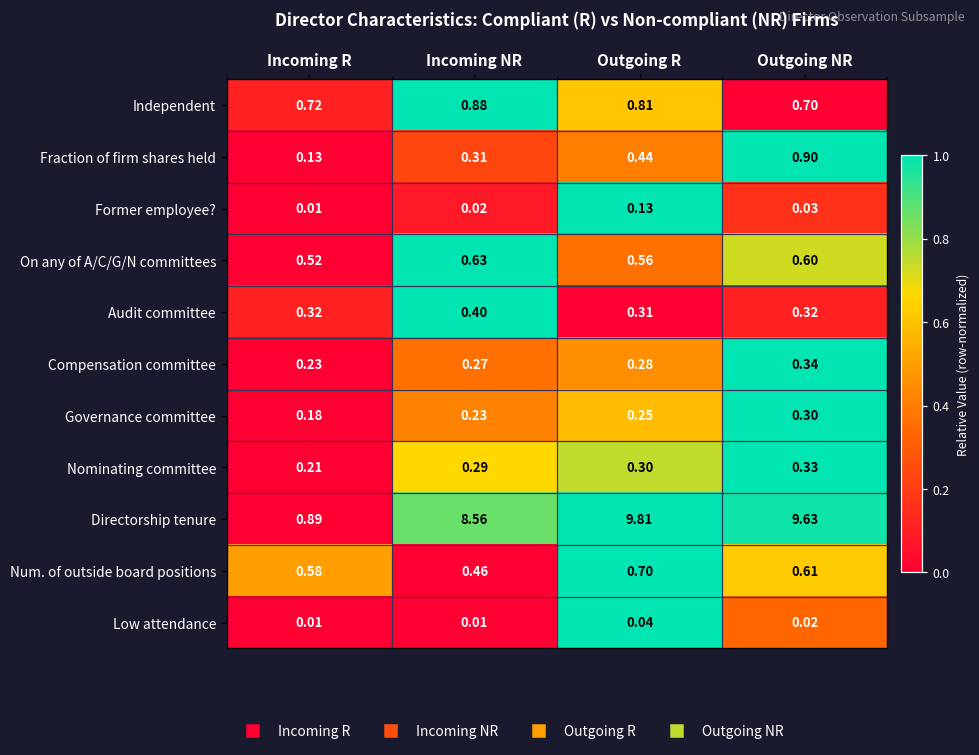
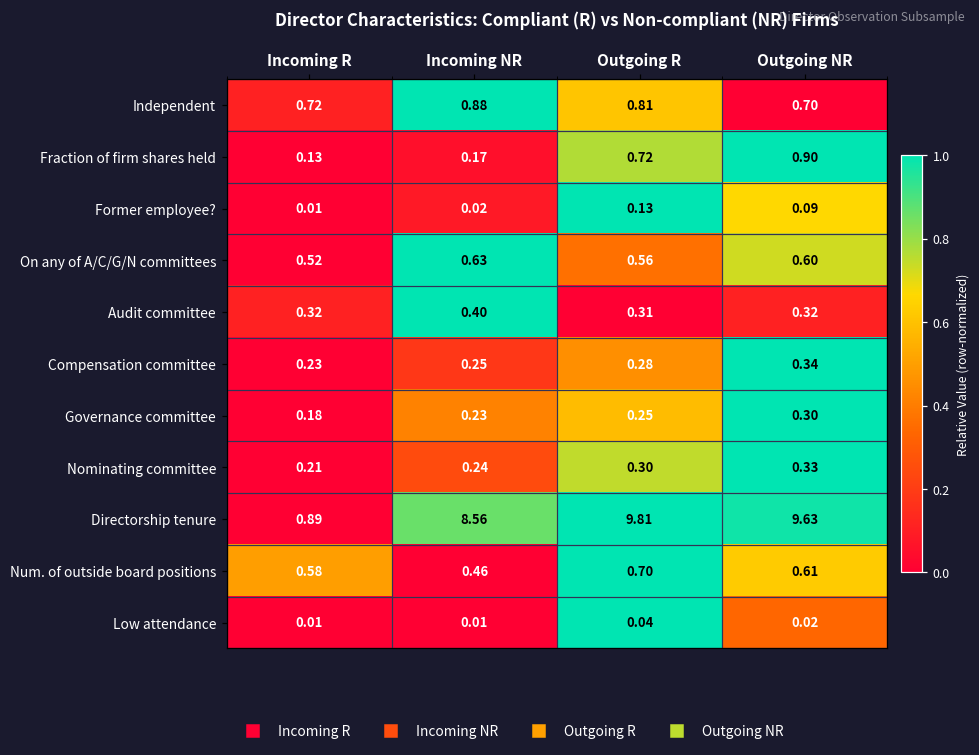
  {
    "Independent": {
      "Incoming R": 0.72,
      "Incoming NR": 0.88,
      "Outgoing R": 0.81,
      "Outgoing NR": 0.70
    },
    "Fraction of firm shares held": {
      "Incoming R": 0.13,
-     "Incoming NR": 0.31,
-     "Outgoing R": 0.44,
+     "Incoming NR": 0.17,
+     "Outgoing R": 0.72,
      "Outgoing NR": 0.90
    },
    "Former employee?": {
      "Incoming R": 0.01,
      "Incoming NR": 0.02,
      "Outgoing R": 0.13,
-     "Outgoing NR": 0.03
+     "Outgoing NR": 0.09
    },
    "On any of A/C/G/N committees": {
      "Incoming R": 0.52,
      "Incoming NR": 0.63,
      "Outgoing R": 0.56,
      "Outgoing NR": 0.60
    },
    "Audit committee": {
      "Incoming R": 0.32,
      "Incoming NR": 0.40,
      "Outgoing R": 0.31,
      "Outgoing NR": 0.32
    },
    "Compensation committee": {
      "Incoming R": 0.23,
-     "Incoming NR": 0.27,
+     "Incoming NR": 0.25,
      "Outgoing R": 0.28,
      "Outgoing NR": 0.34
    },
    "Governance committee": {
      "Incoming R": 0.18,
      "Incoming NR": 0.23,
      "Outgoing R": 0.25,
      "Outgoing NR": 0.30
    },
    "Nominating committee": {
      "Incoming R": 0.21,
-     "Incoming NR": 0.29,
+     "Incoming NR": 0.24,
      "Outgoing R": 0.30,
      "Outgoing NR": 0.33
    },
    "Directorship tenure": {
      "Incoming R": 0.89,
      "Incoming NR": 8.56,
      "Outgoing R": 9.81,
      "Outgoing NR": 9.63
    },
    "Num. of outside board positions": {
      "Incoming R": 0.58,
      "Incoming NR": 0.46,
      "Outgoing R": 0.70,
      "Outgoing NR": 0.61
    },
    "Low attendance": {
      "Incoming R": 0.01,
      "Incoming NR": 0.01,
      "Outgoing R": 0.04,
      "Outgoing NR": 0.02
    }
  }
